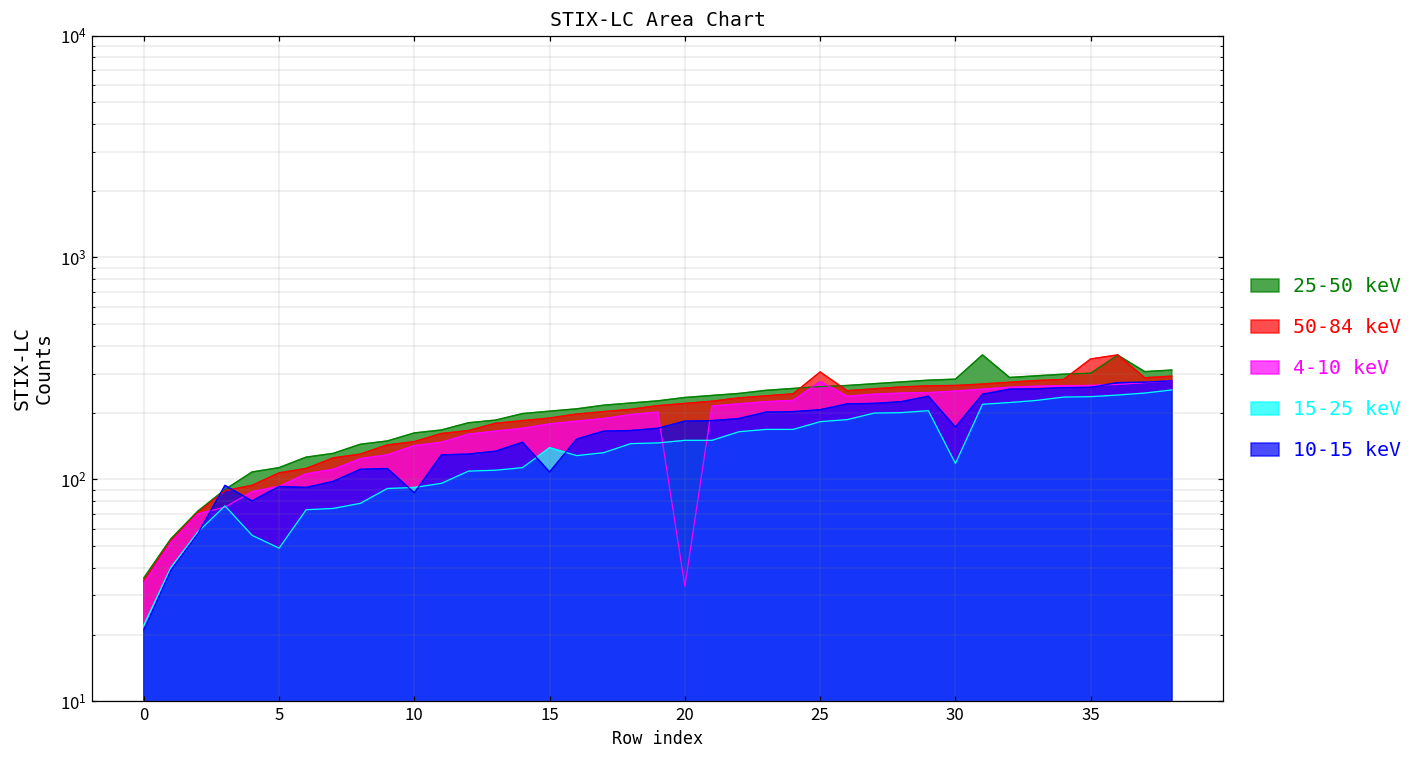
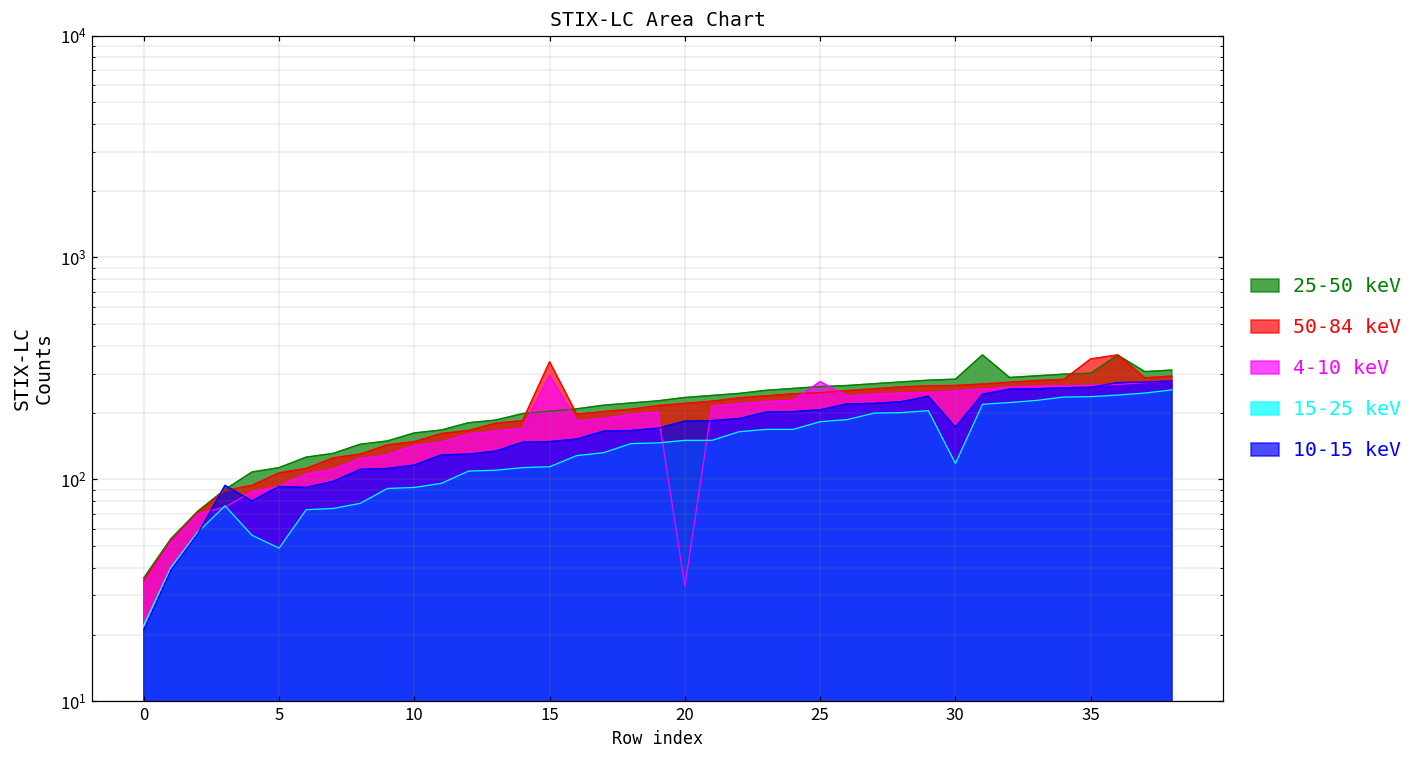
  {
    "25-50 keV": {
      "5": 110,
      "10": 160,
      "15": 200,
      "20": 230,
      "25": 260,
      "30": 280,
      "35": 300
    },
    "50-84 keV": {
      "5": 110,
      "10": 150,
-     "15": 190,
+     "15": 340,
      "20": 220,
-     "25": 310,
+     "25": 250,
      "30": 270,
      "35": 350
    },
    "4-10 keV": {
      "0": 34,
      "10": 140,
-     "15": 180,
+     "15": 290,
      "20": 33,
      "25": 280,
      "30": 250
    },
    "15-25 keV": {
      "0": 22,
      "5": 49,
      "10": 90,
-     "15": 140,
+     "15": 110,
      "20": 150,
      "25": 180,
      "30": 120,
      "35": 240
    },
    "10-15 keV": {
      "0": 21,
-     "10": 87,
-     "15": 110,
+     "10": 120,
+     "15": 150,
      "20": 180,
      "25": 210,
      "30": 170
    }
  }
